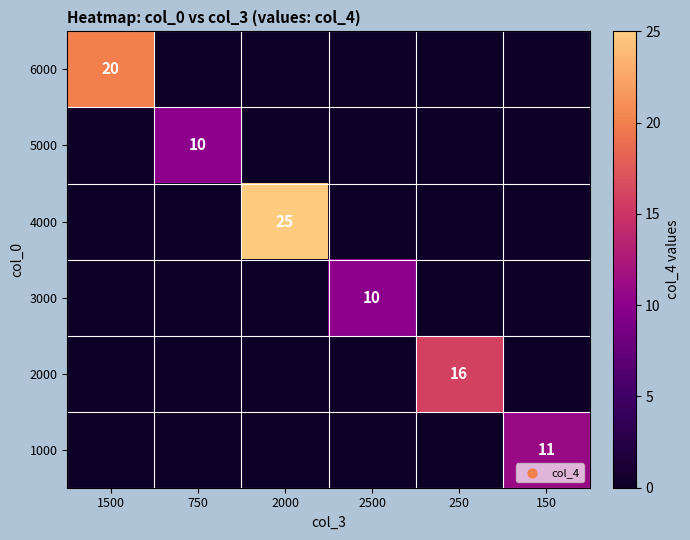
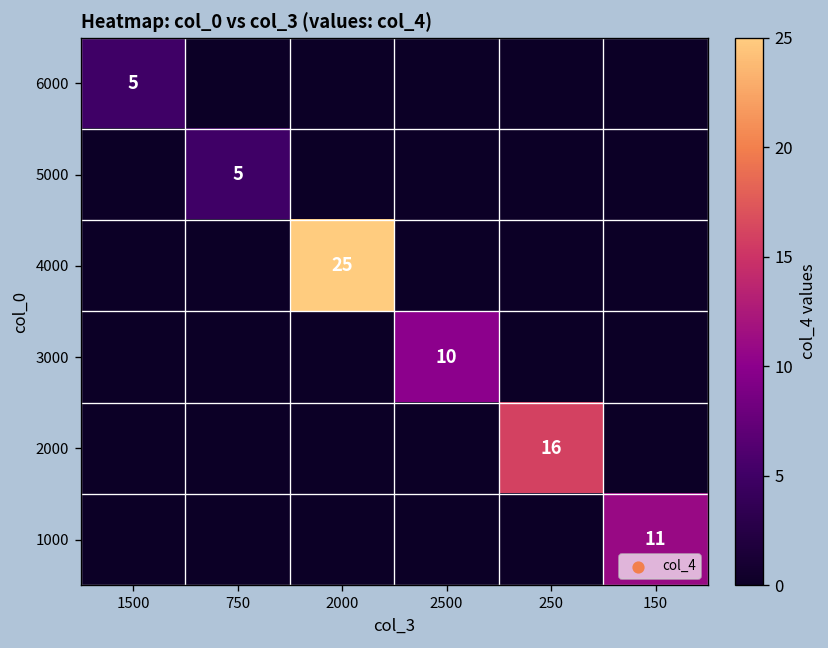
  {
    "6000": {
-     "1500": 20
+     "1500": 5
    },
    "5000": {
-     "750": 10
+     "750": 5
    },
    "4000": {
      "2000": 25
    },
    "3000": {
      "2500": 10
    },
    "2000": {
      "250": 16
    },
    "1000": {
      "150": 11
    }
  }
